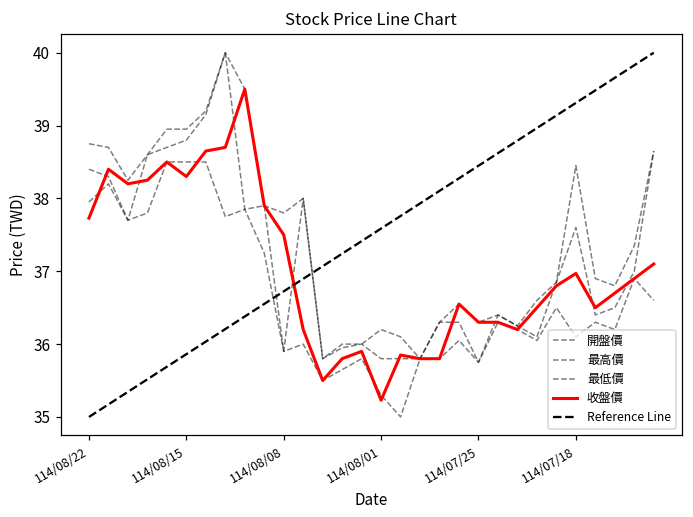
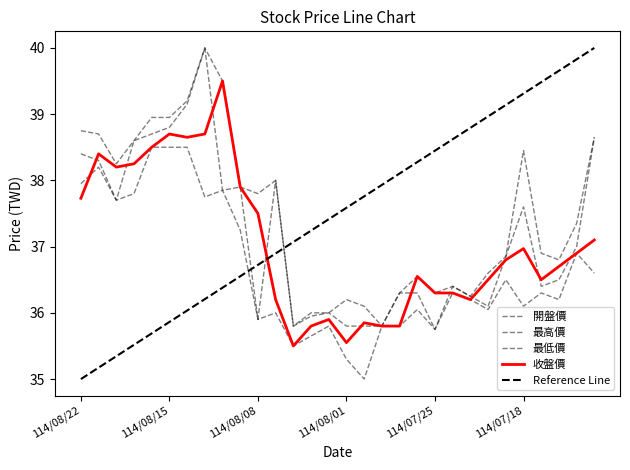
  {
    "收盤價": {
      "114/08/22": 37.7,
-     "114/08/15": 38.3,
+     "114/08/15": 38.7,
      "114/08/08": 37.5,
-     "114/08/01": 35.2,
+     "114/08/01": 35.6,
      "114/07/18": 37.0
    }
  }
